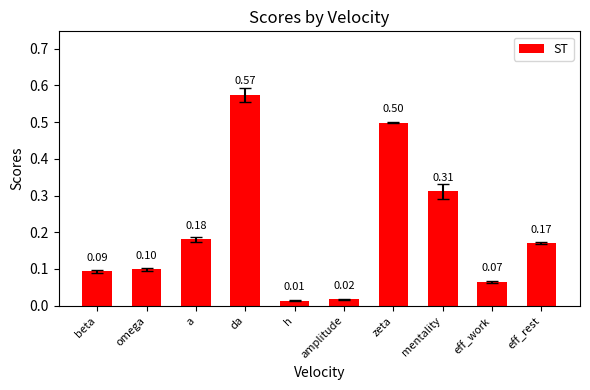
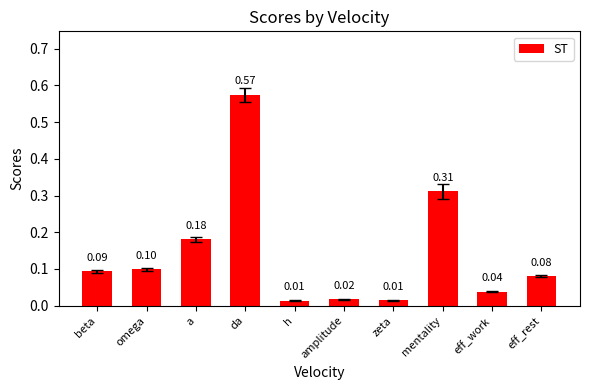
  {
    "ST": {
      "beta": 0.09,
      "a": 0.18,
      "h": 0.01,
-     "zeta": 0.50,
-     "eff_work": 0.07,
-     "eff_rest": 0.17
+     "zeta": 0.01,
+     "eff_work": 0.04,
+     "eff_rest": 0.08
    }
  }
